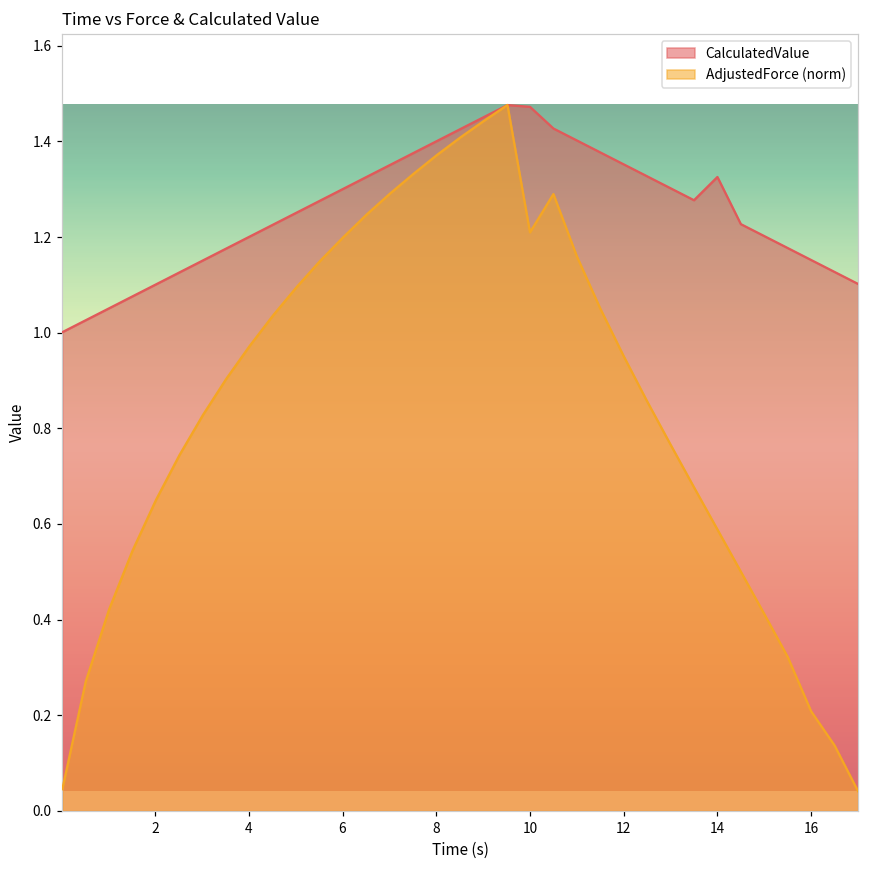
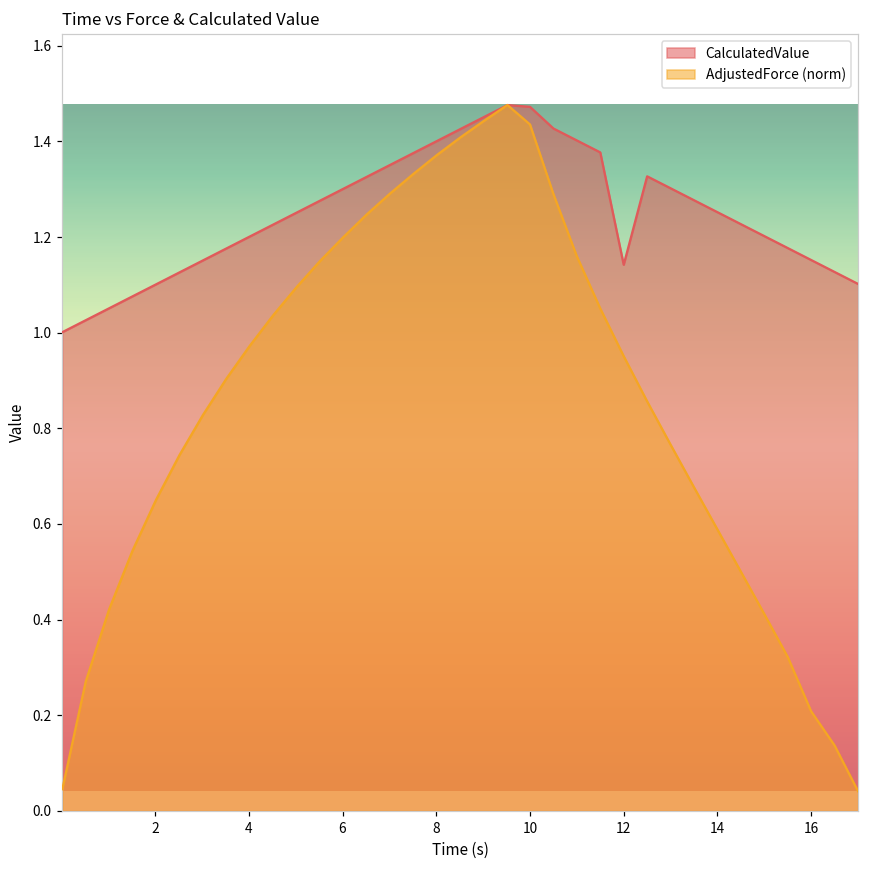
  {
    "CalculatedValue": {
      "10": 1.47,
-     "12": 1.35,
-     "14": 1.33,
+     "12": 1.14,
+     "14": 1.25,
      "16": 1.15
    },
    "AdjustedForce (norm)": {
-     "10": 1.21,
+     "10": 1.44,
      "12": 0.95,
      "14": 0.59,
      "16": 0.21
    }
  }
